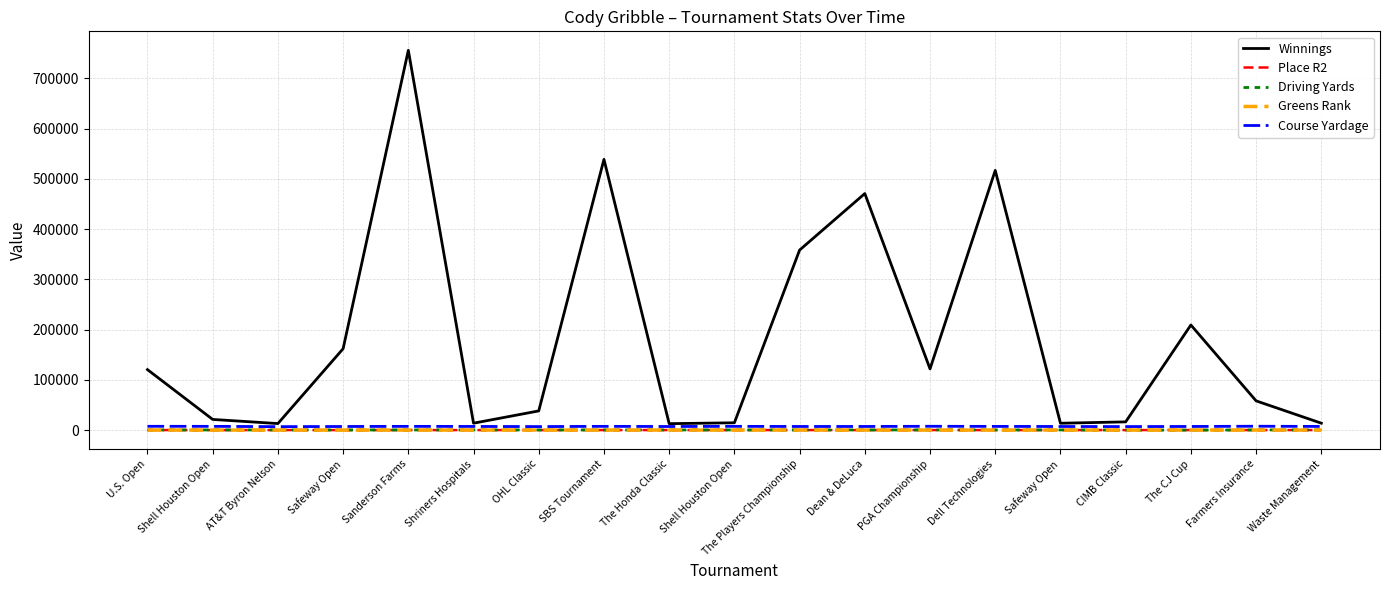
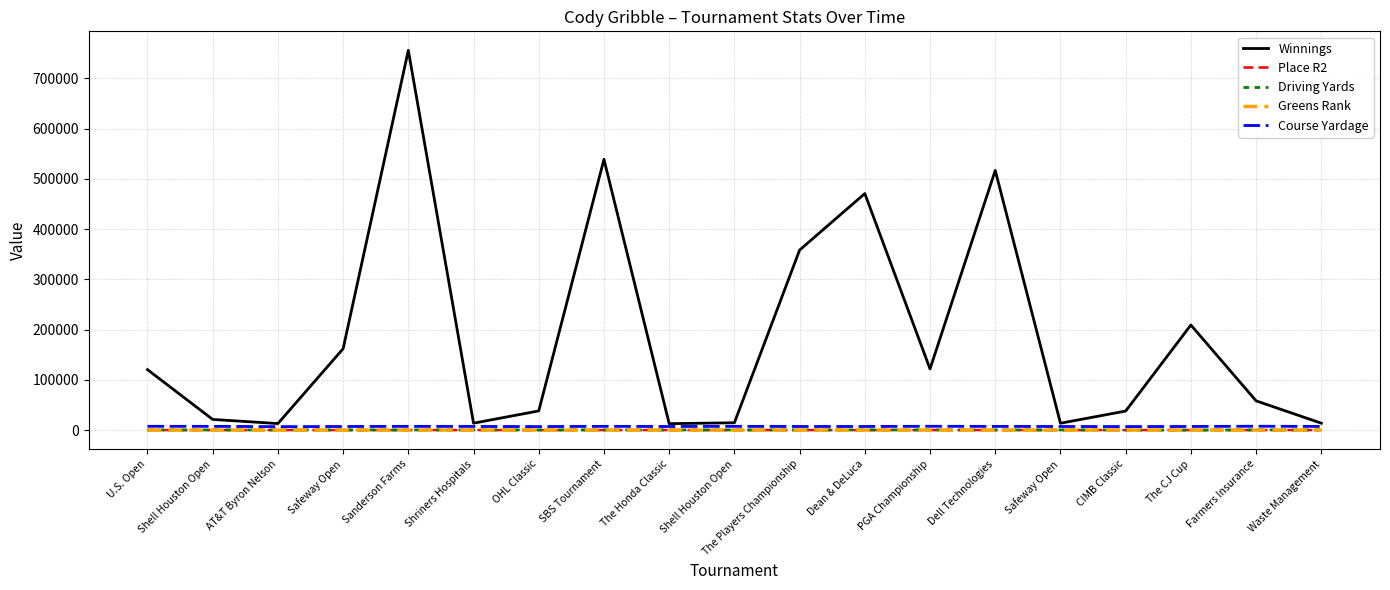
  {
    "Winnings": {
      "U.S. Open": 120000,
      "AT&T Byron Nelson": 10000,
      "Sanderson Farms": 760000,
      "Shriners Hospitals": 10000,
      "OHL Classic": 40000,
      "SBS Tournament": 540000,
      "The Honda Classic": 10000,
      "The Players Championship": 360000,
      "Dean & DeLuca": 470000,
      "PGA Championship": 120000,
      "Dell Technologies": 520000,
-     "CIMB Classic": 20000,
+     "CIMB Classic": 40000,
      "The CJ Cup": 210000,
      "Farmers Insurance": 60000,
      "Waste Management": 10000
    },
    "Greens Rank": {
      "U.S. Open": 0,
      "AT&T Byron Nelson": 0,
      "Sanderson Farms": 0,
      "Shriners Hospitals": 0,
      "OHL Classic": 0,
      "SBS Tournament": 0,
      "The Honda Classic": 0,
      "The Players Championship": 0,
      "Dean & DeLuca": 0,
      "PGA Championship": 0,
      "Dell Technologies": 0,
      "CIMB Classic": 0,
      "The CJ Cup": 0,
      "Farmers Insurance": 0,
      "Waste Management": 0
    },
    "Course Yardage": {
      "U.S. Open": 10000,
      "AT&T Byron Nelson": 10000,
      "Sanderson Farms": 10000,
      "Shriners Hospitals": 10000,
      "OHL Classic": 10000,
      "SBS Tournament": 10000,
      "The Honda Classic": 10000,
      "The Players Championship": 10000,
      "Dean & DeLuca": 10000,
      "PGA Championship": 10000,
      "Dell Technologies": 10000,
      "CIMB Classic": 10000,
      "The CJ Cup": 10000,
      "Farmers Insurance": 10000,
      "Waste Management": 10000
    }
  }
